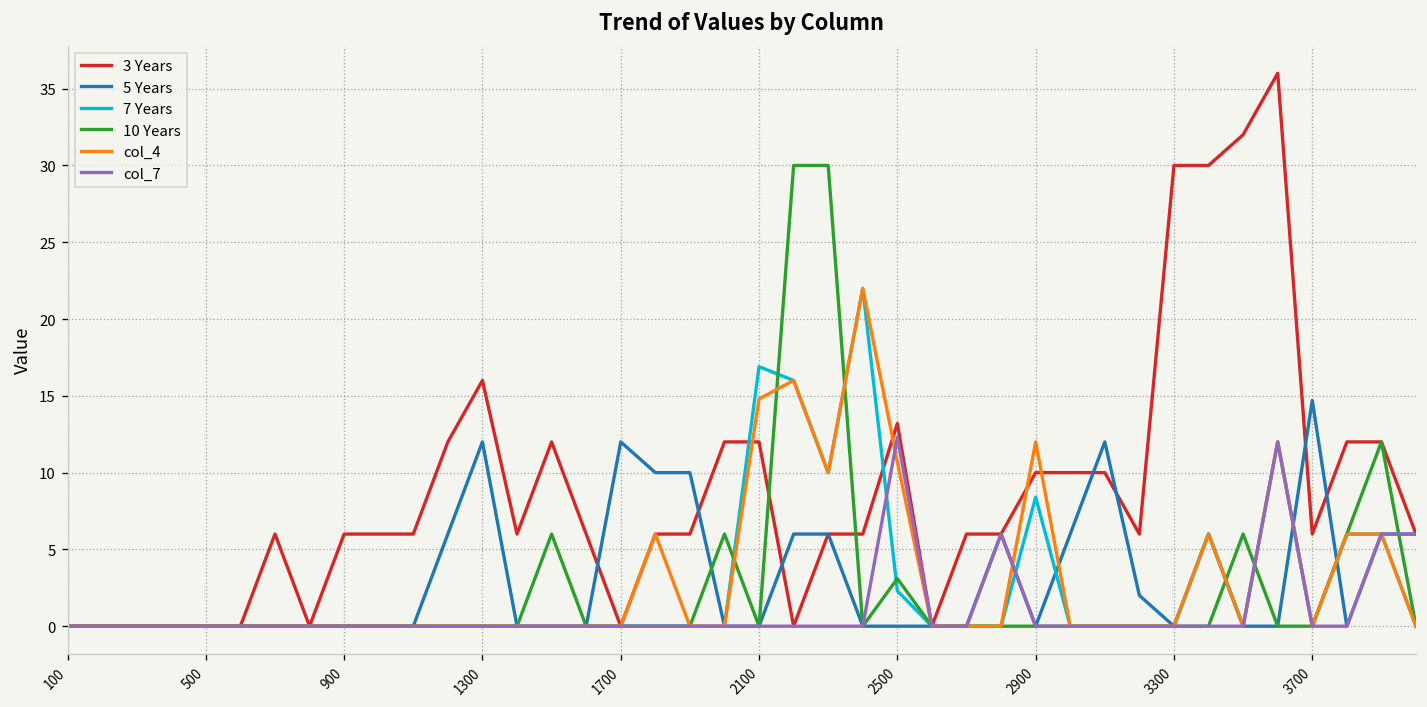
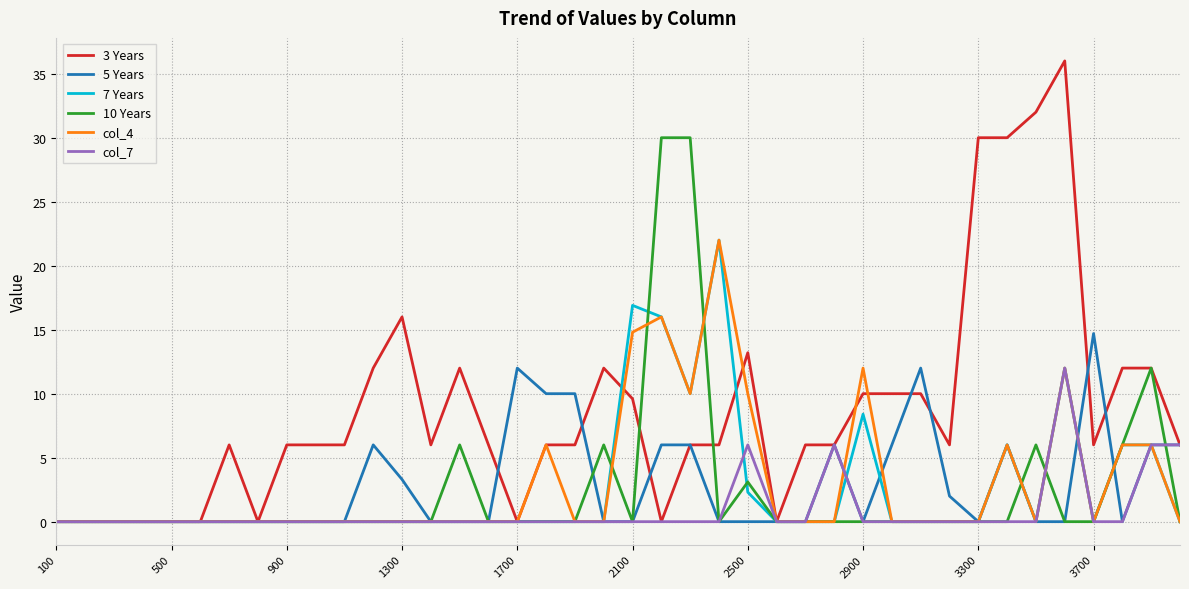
  {
    "3 Years": {
      "900": 6.0,
      "1300": 16.0,
-     "2100": 12.0,
+     "2100": 9.6,
      "2500": 13.2,
      "2900": 10.0,
      "3300": 30.0,
      "3700": 6.0
    },
    "5 Years": {
-     "1300": 12.0,
+     "1300": 3.3,
      "1700": 12.0,
      "2500": 0.0,
      "3700": 14.7
    },
    "7 Years": {
      "2100": 16.9,
      "2500": 2.3,
      "2900": 8.4
    },
    "10 Years": {
      "2500": 3.1
    },
    "col_4": {
      "2100": 14.8,
-     "2500": 10.7,
+     "2500": 10.0,
      "2900": 12.0
    },
    "col_7": {
-     "2500": 12.3
+     "2500": 6.0
    }
  }
